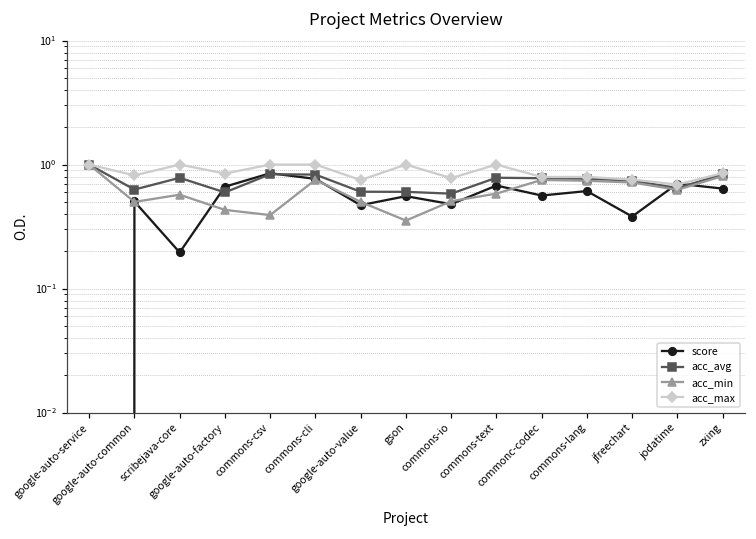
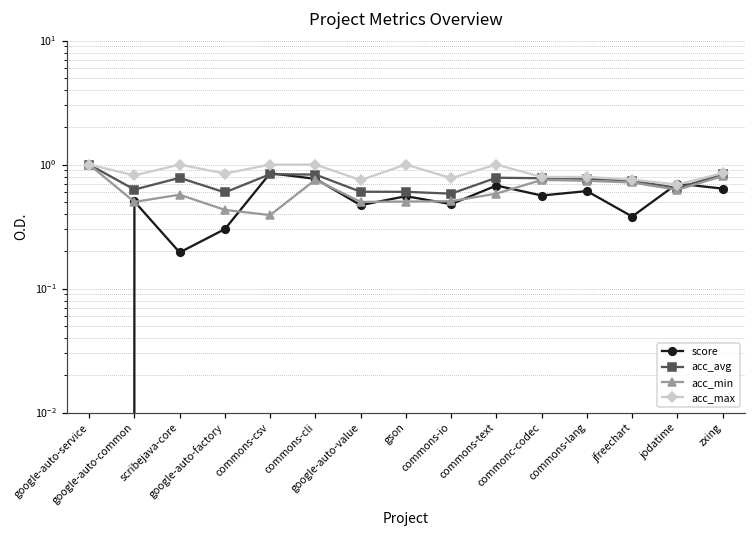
  {
    "score": {
      "scribejava-core": 0.20,
-     "google-auto-factory": 0.7,
+     "google-auto-factory": 0.30,
      "google-auto-value": 0.47,
      "gson": 0.6,
      "commons-io": 0.48,
      "commons-text": 0.7,
      "commonc-codec": 0.6,
      "commons-lang": 0.6,
      "jfreechart": 0.38,
      "zxing": 0.6
    },
    "acc_avg": {
      "google-auto-common": 0.6,
      "scribejava-core": 0.8,
      "google-auto-factory": 0.6,
      "commons-cli": 0.8,
      "google-auto-value": 0.6,
      "gson": 0.6,
      "commons-io": 0.6,
      "commons-text": 0.8
    },
    "acc_min": {
      "scribejava-core": 0.6,
      "google-auto-factory": 0.43,
      "commons-csv": 0.39,
      "google-auto-value": 0.5,
-     "gson": 0.35,
+     "gson": 0.5,
      "commons-io": 0.5,
      "commons-text": 0.6
    },
    "acc_max": {
      "google-auto-common": 0.8,
      "scribejava-core": 1.0,
      "google-auto-factory": 0.8,
      "commons-csv": 1.0,
      "commons-cli": 1.0,
      "google-auto-value": 0.8,
      "gson": 1.0,
      "commons-io": 0.8,
      "commons-text": 1.0
    }
  }
